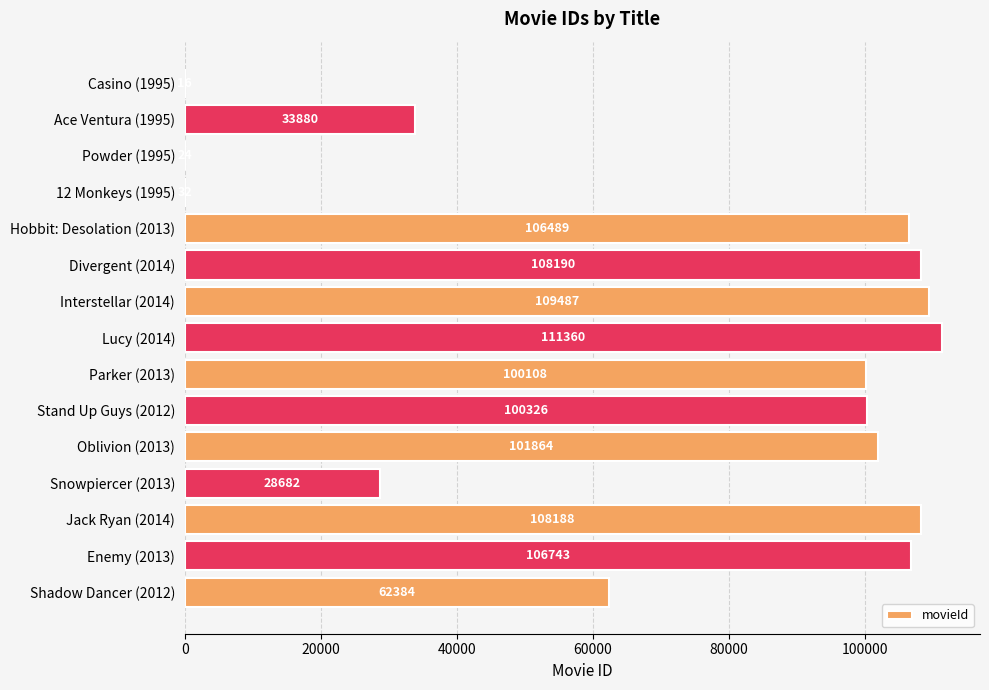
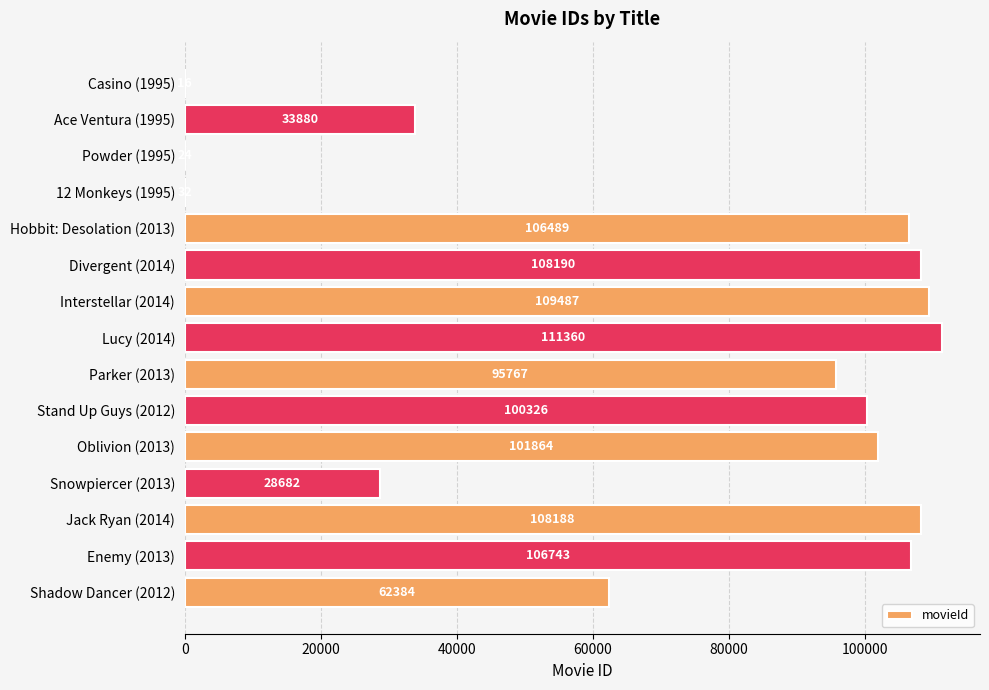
  {
    "Ace Ventura (1995)": 33880,
    "Hobbit: Desolation (2013)": 106489,
    "Divergent (2014)": 108190,
    "Interstellar (2014)": 109487,
    "Lucy (2014)": 111360,
-   "Parker (2013)": 100108,
+   "Parker (2013)": 95767,
    "Stand Up Guys (2012)": 100326,
    "Oblivion (2013)": 101864,
    "Snowpiercer (2013)": 28682,
    "Jack Ryan (2014)": 108188,
    "Enemy (2013)": 106743,
    "Shadow Dancer (2012)": 62384
  }
